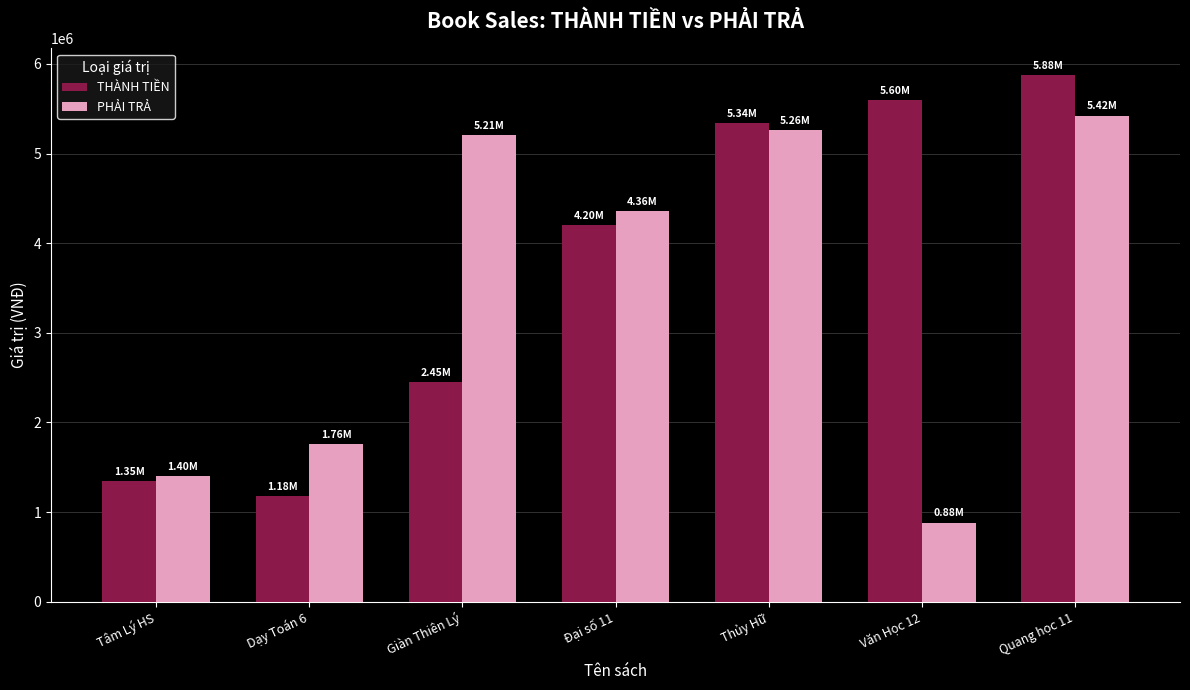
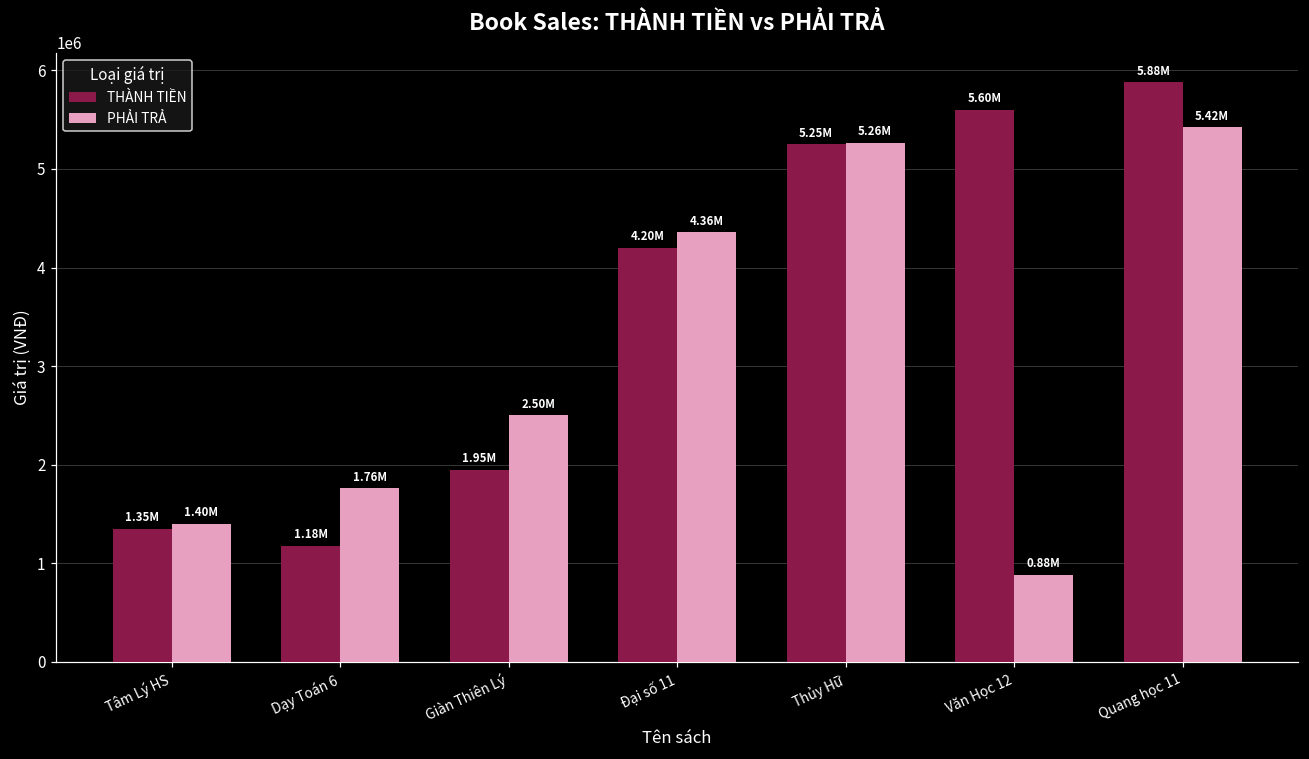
  {
    "THÀNH TIỀN": {
      "Tâm Lý HS": "1.35M",
      "Dạy Toán 6": "1.18M",
-     "Giàn Thiên Lý": "2.45M",
+     "Giàn Thiên Lý": "1.95M",
      "Đại số 11": "4.20M",
-     "Thủy Hữ": "5.34M",
+     "Thủy Hữ": "5.25M",
      "Văn Học 12": "5.60M",
      "Quang học 11": "5.88M"
    },
    "PHẢI TRẢ": {
      "Tâm Lý HS": "1.40M",
      "Dạy Toán 6": "1.76M",
-     "Giàn Thiên Lý": "5.21M",
+     "Giàn Thiên Lý": "2.50M",
      "Đại số 11": "4.36M",
      "Thủy Hữ": "5.26M",
      "Văn Học 12": "0.88M",
      "Quang học 11": "5.42M"
    }
  }
